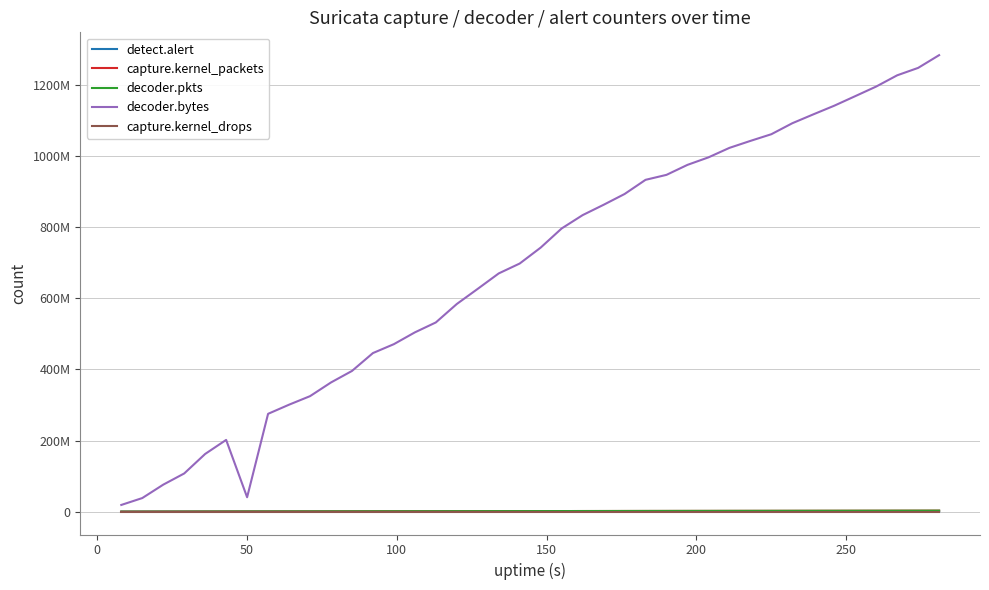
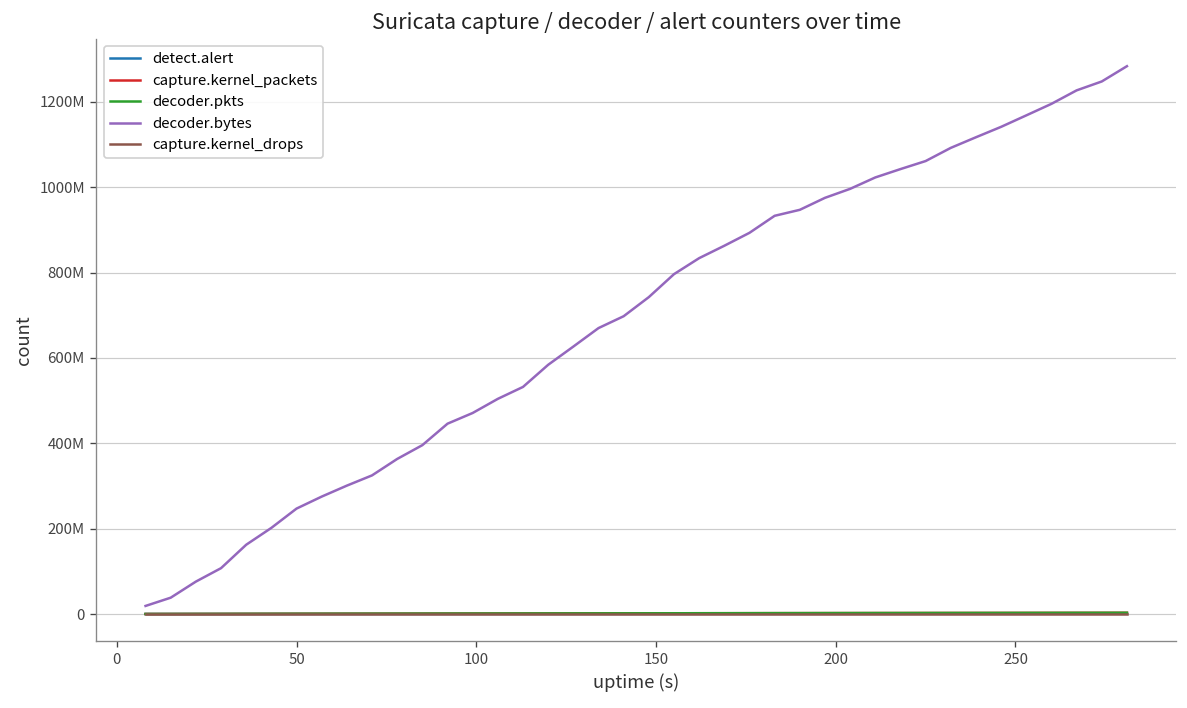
  {
    "decoder.bytes": {
-     "50": 40000000
+     "50": 250000000
    }
  }
